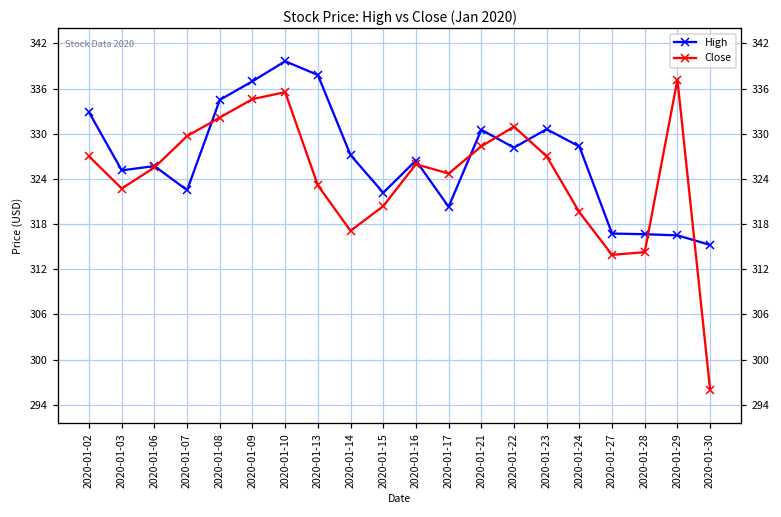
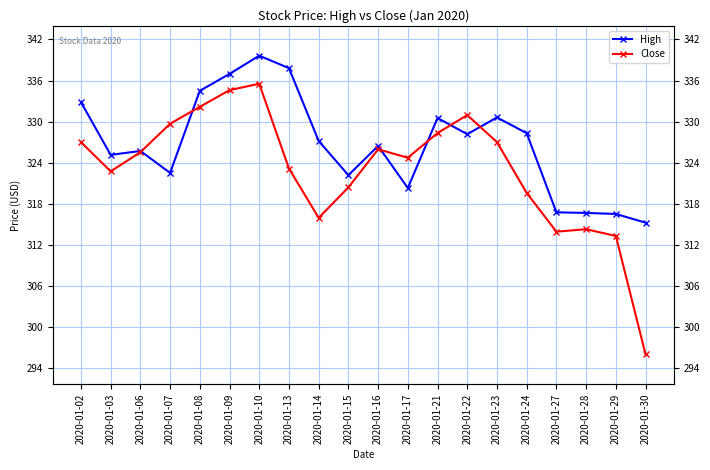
  {
    "High": {
      "2020-01-02": 333,
      "2020-01-03": 325,
      "2020-01-07": 323,
      "2020-01-08": 335,
      "2020-01-09": 337,
      "2020-01-10": 340,
      "2020-01-13": 338,
      "2020-01-14": 327,
      "2020-01-15": 322,
      "2020-01-16": 326,
      "2020-01-17": 320,
      "2020-01-21": 331,
      "2020-01-22": 328,
      "2020-01-23": 331,
      "2020-01-24": 328,
      "2020-01-27": 317,
      "2020-01-28": 317,
      "2020-01-29": 317,
      "2020-01-30": 315
    },
    "Close": {
      "2020-01-02": 327,
      "2020-01-03": 323,
      "2020-01-07": 330,
      "2020-01-08": 332,
      "2020-01-09": 335,
      "2020-01-10": 336,
      "2020-01-13": 323,
-     "2020-01-14": 317,
+     "2020-01-14": 316,
      "2020-01-15": 320,
      "2020-01-16": 326,
      "2020-01-17": 325,
      "2020-01-21": 328,
      "2020-01-22": 331,
      "2020-01-23": 327,
      "2020-01-24": 320,
      "2020-01-27": 314,
      "2020-01-28": 314,
-     "2020-01-29": 337,
+     "2020-01-29": 313,
      "2020-01-30": 296
    }
  }
